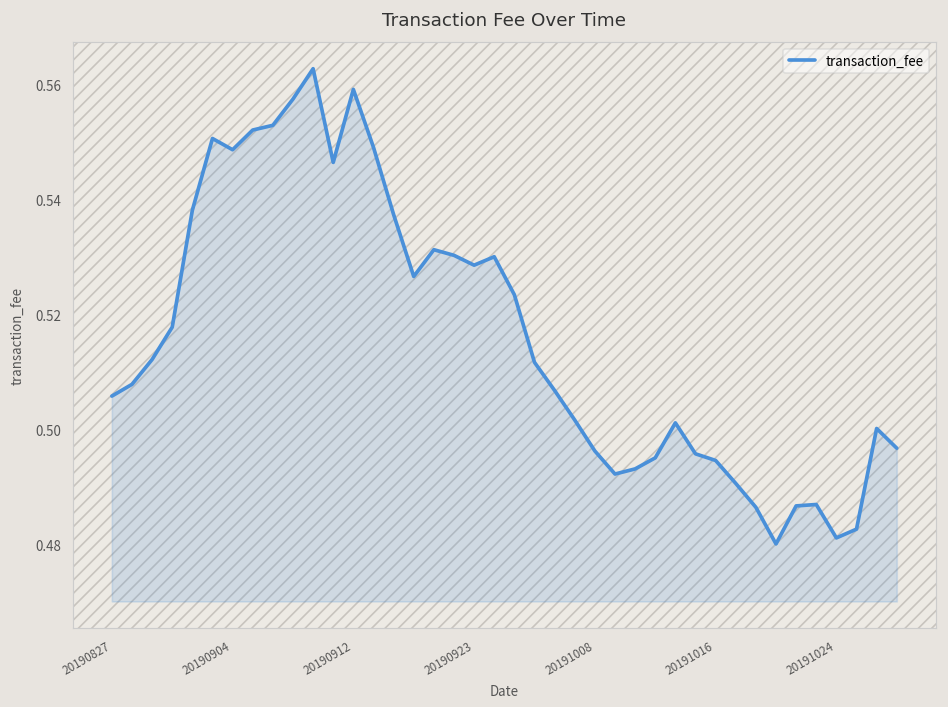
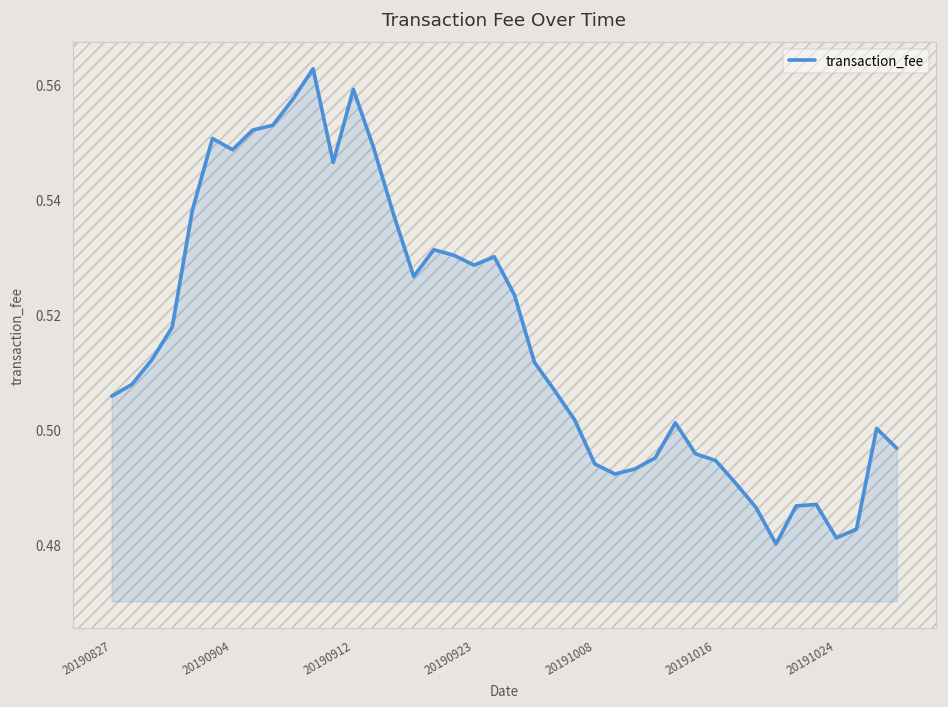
  {
    "20190827": 0.506,
    "20190904": 0.549,
    "20190912": 0.559,
    "20190923": 0.529,
-   "20191008": 0.496,
+   "20191008": 0.494,
    "20191016": 0.495,
    "20191024": 0.481
  }
